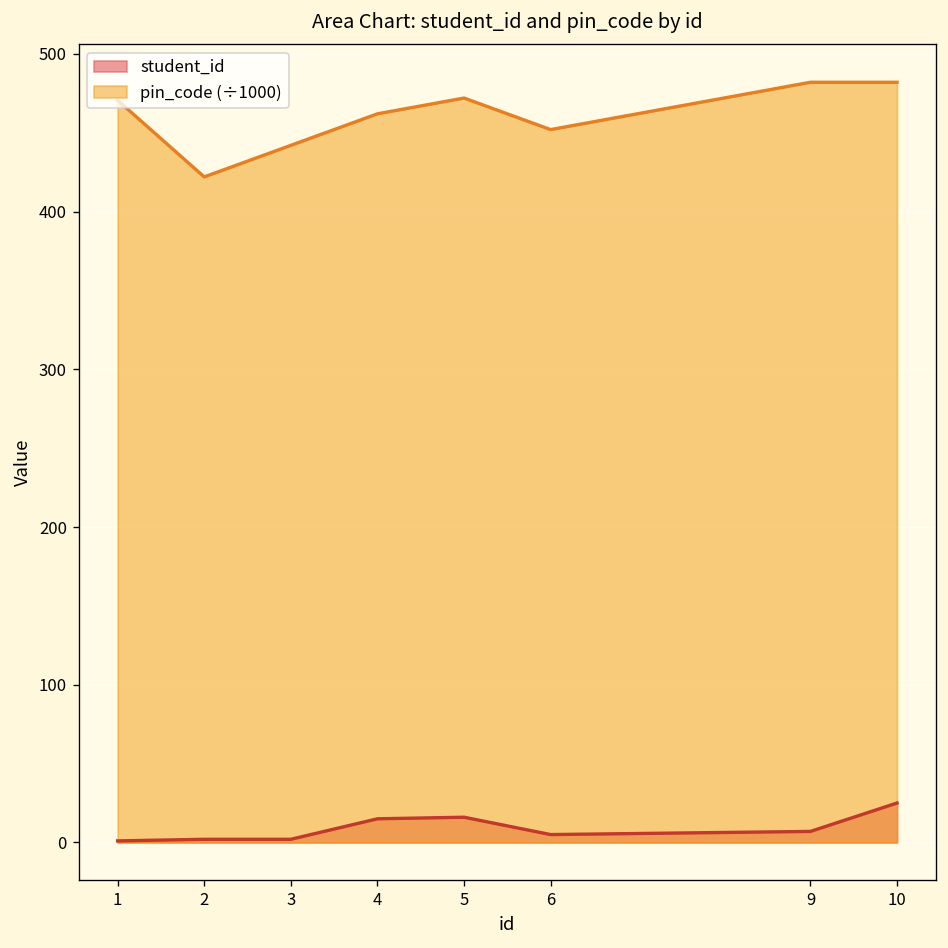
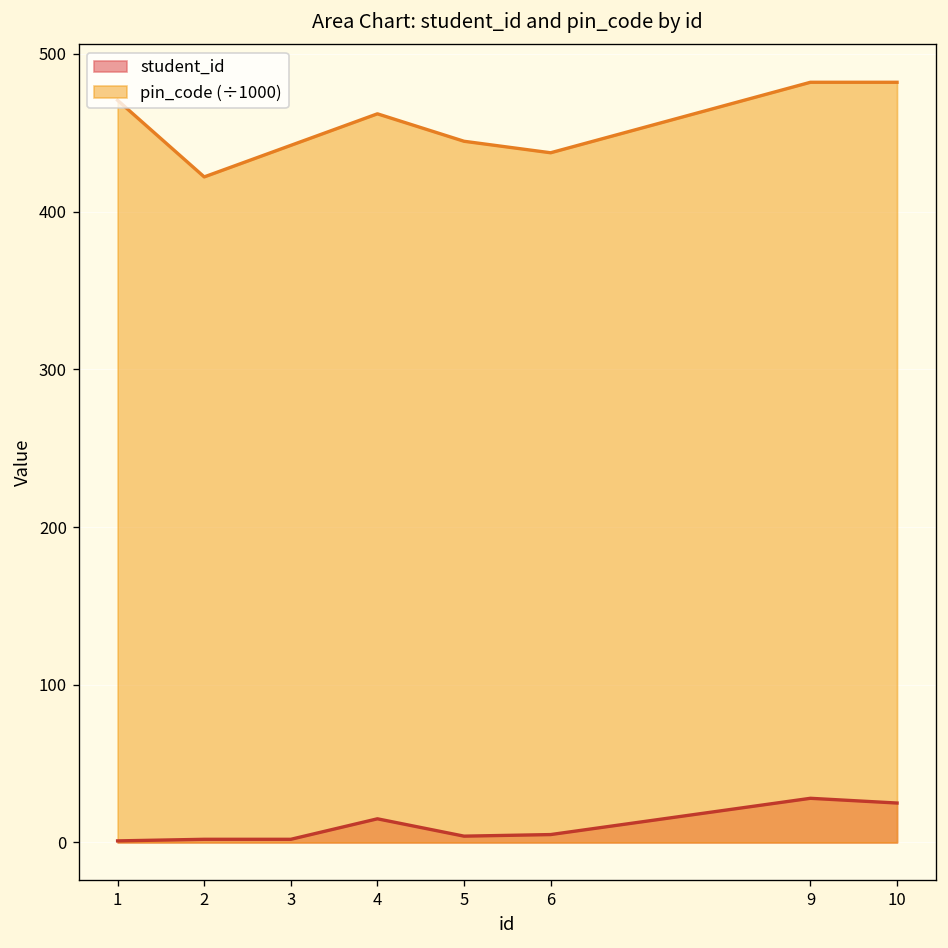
  {
    "student_id": {
      "1": 1,
      "2": 2,
      "3": 2,
      "4": 15,
-     "5": 16,
+     "5": 4,
      "6": 5,
-     "9": 7,
+     "9": 28,
      "10": 25
    },
    "pin_code (÷1000)": {
      "2": 422,
      "3": 442,
      "4": 462,
-     "5": 472,
-     "6": 452,
+     "5": 445,
+     "6": 437,
      "9": 482,
      "10": 482
    }
  }
